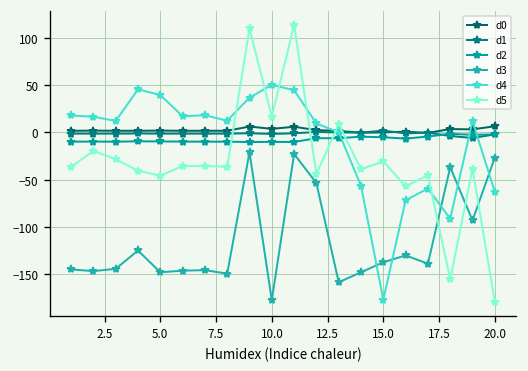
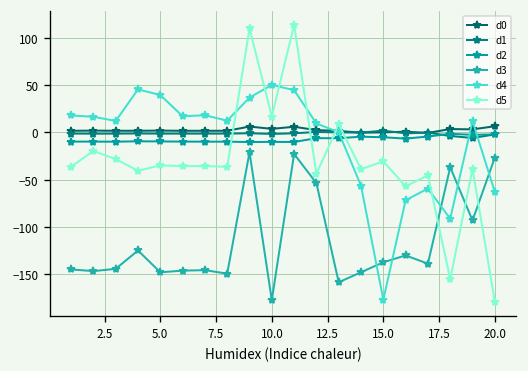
  {
    "d4": {
      "5.0": 40,
      "10.0": 50,
      "15.0": -180,
      "20.0": -60
    },
    "d5": {
-     "5.0": -50,
+     "5.0": -30,
      "10.0": 20,
      "15.0": -30,
      "20.0": -180
    }
  }
